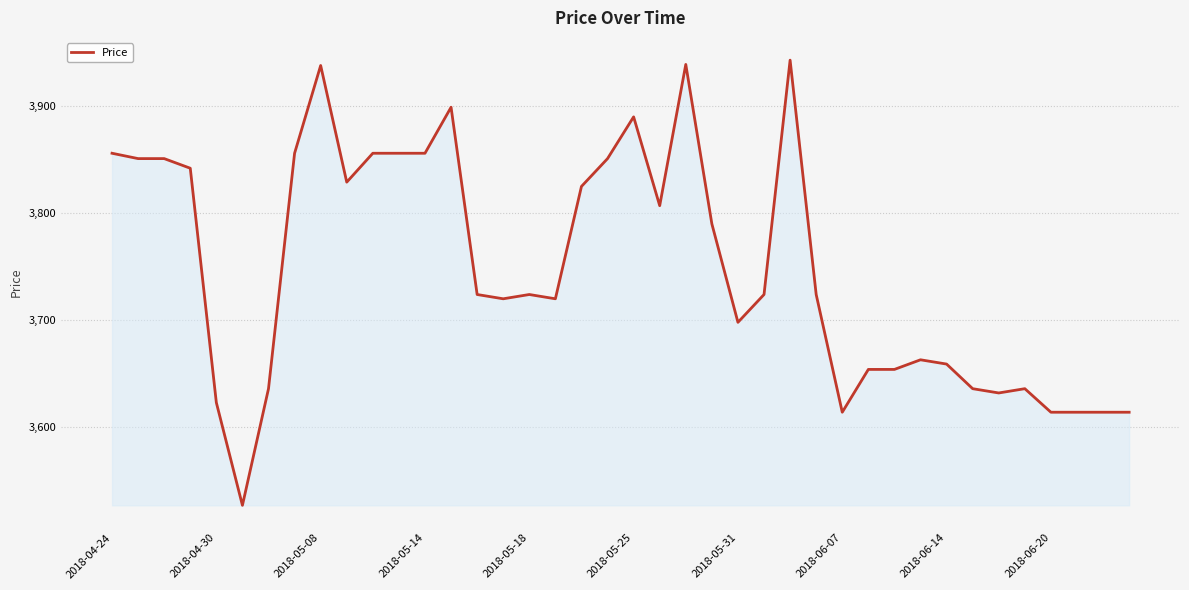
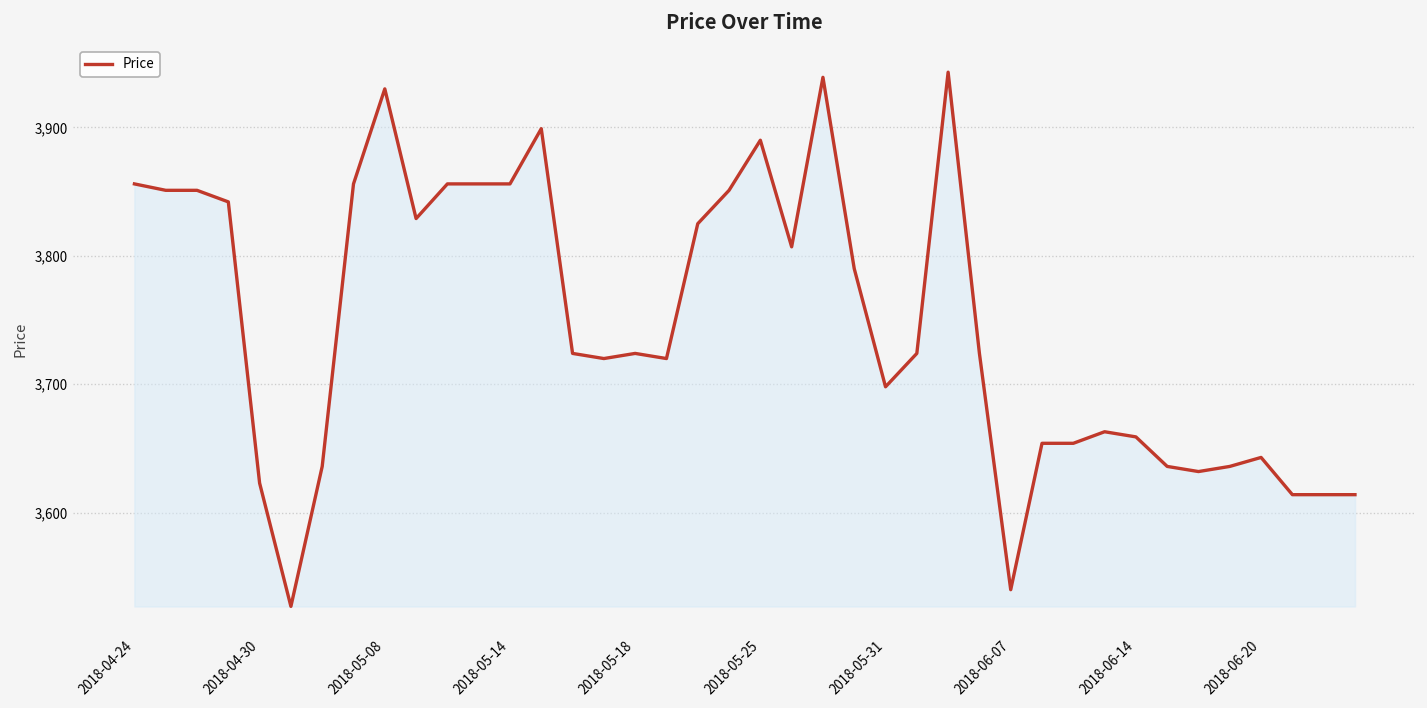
  {
    "2018-04-24": "3,856",
    "2018-04-30": "3,623",
-   "2018-05-08": "3,938",
+   "2018-05-08": "3,930",
    "2018-05-14": "3,856",
    "2018-05-18": "3,724",
    "2018-05-25": "3,890",
    "2018-05-31": "3,698",
-   "2018-06-07": "3,614",
+   "2018-06-07": "3,540",
    "2018-06-14": "3,659",
-   "2018-06-20": "3,614"
+   "2018-06-20": "3,643"
  }
